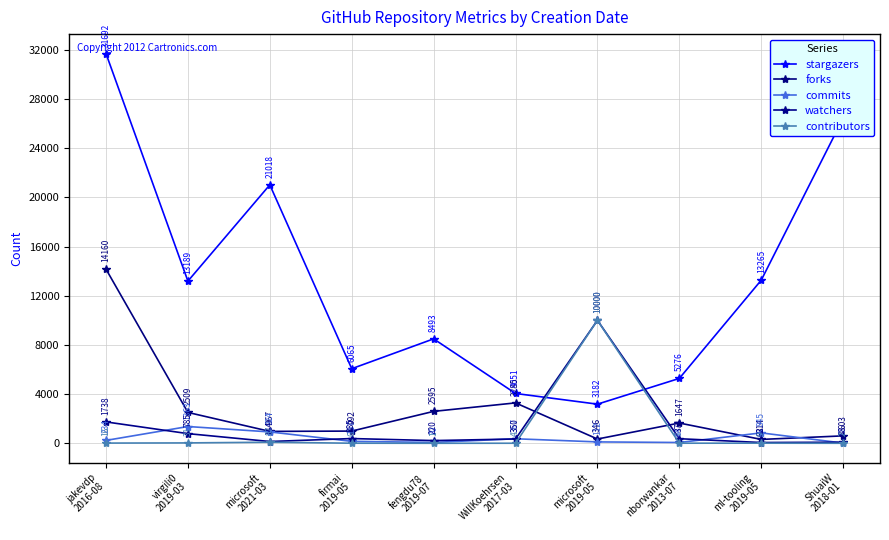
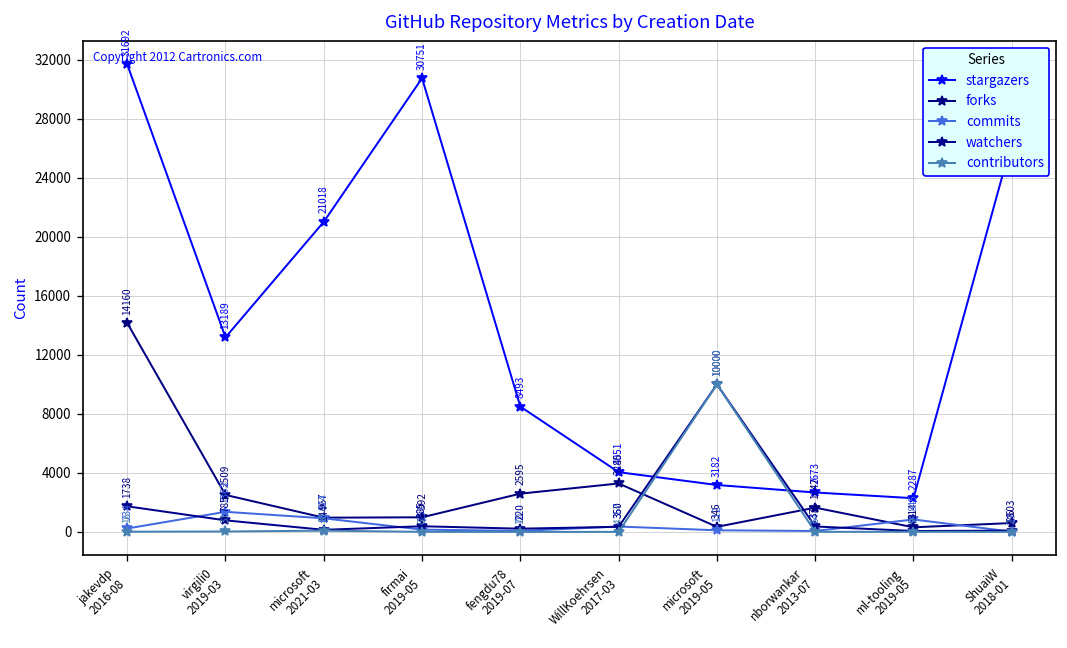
  {
    "stargazers": {
      "virgili0 2019-03": 13189,
      "microsoft 2021-03": 21018,
-     "firmai 2019-05": 6065,
+     "firmai 2019-05": 30751,
      "fengdu78 2019-07": 8493,
      "microsoft 2019-05": 3182,
-     "nborwankar 2013-07": 5276,
-     "ml-tooling 2019-05": 13265
+     "nborwankar 2013-07": 2673,
+     "ml-tooling 2019-05": 2287
    }
  }
